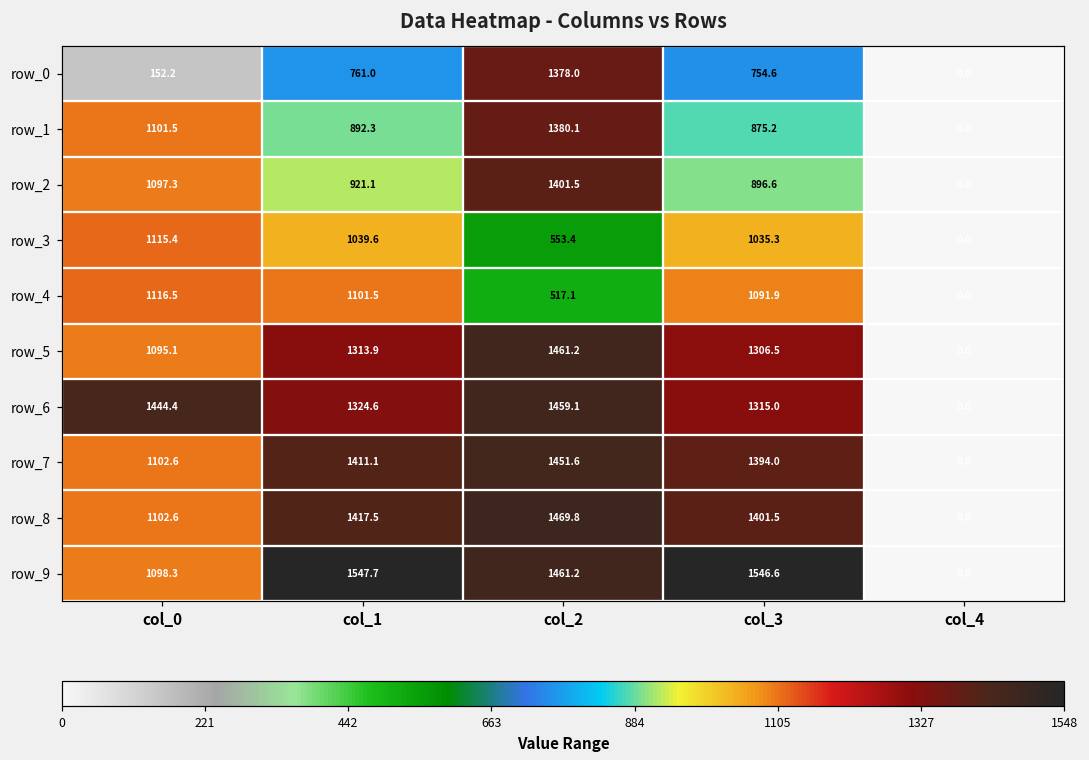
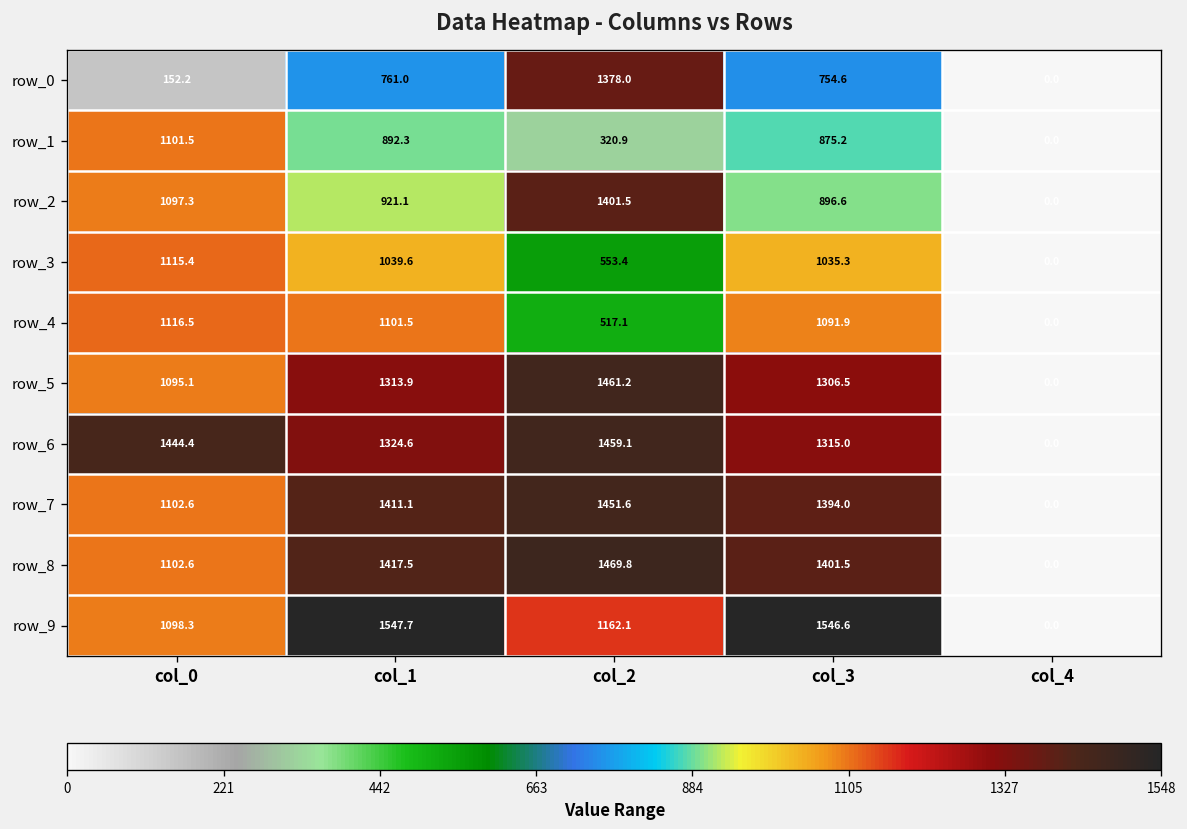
  {
    "row_0": {
      "col_0": 152.2,
      "col_1": 761.0,
      "col_2": 1378.0,
      "col_3": 754.6
    },
    "row_1": {
      "col_0": 1101.5,
      "col_1": 892.3,
-     "col_2": 1380.1,
+     "col_2": 320.9,
      "col_3": 875.2
    },
    "row_2": {
      "col_0": 1097.3,
      "col_1": 921.1,
      "col_2": 1401.5,
      "col_3": 896.6
    },
    "row_3": {
      "col_0": 1115.4,
      "col_1": 1039.6,
      "col_2": 553.4,
      "col_3": 1035.3
    },
    "row_4": {
      "col_0": 1116.5,
      "col_1": 1101.5,
      "col_2": 517.1,
      "col_3": 1091.9
    },
    "row_5": {
      "col_0": 1095.1,
      "col_1": 1313.9,
      "col_2": 1461.2,
      "col_3": 1306.5
    },
    "row_6": {
      "col_0": 1444.4,
      "col_1": 1324.6,
      "col_2": 1459.1,
      "col_3": 1315.0
    },
    "row_7": {
      "col_0": 1102.6,
      "col_1": 1411.1,
      "col_2": 1451.6,
      "col_3": 1394.0
    },
    "row_8": {
      "col_0": 1102.6,
      "col_1": 1417.5,
      "col_2": 1469.8,
      "col_3": 1401.5
    },
    "row_9": {
      "col_0": 1098.3,
      "col_1": 1547.7,
-     "col_2": 1461.2,
+     "col_2": 1162.1,
      "col_3": 1546.6
    }
  }
